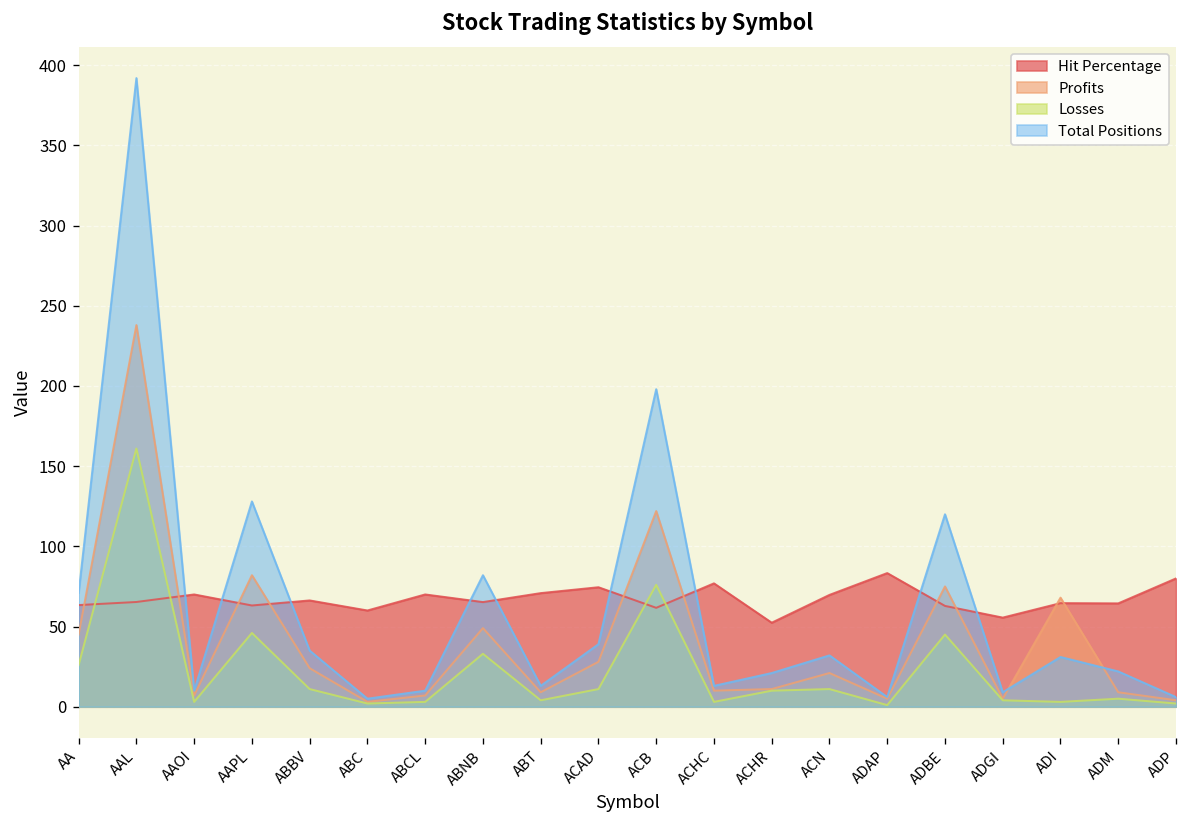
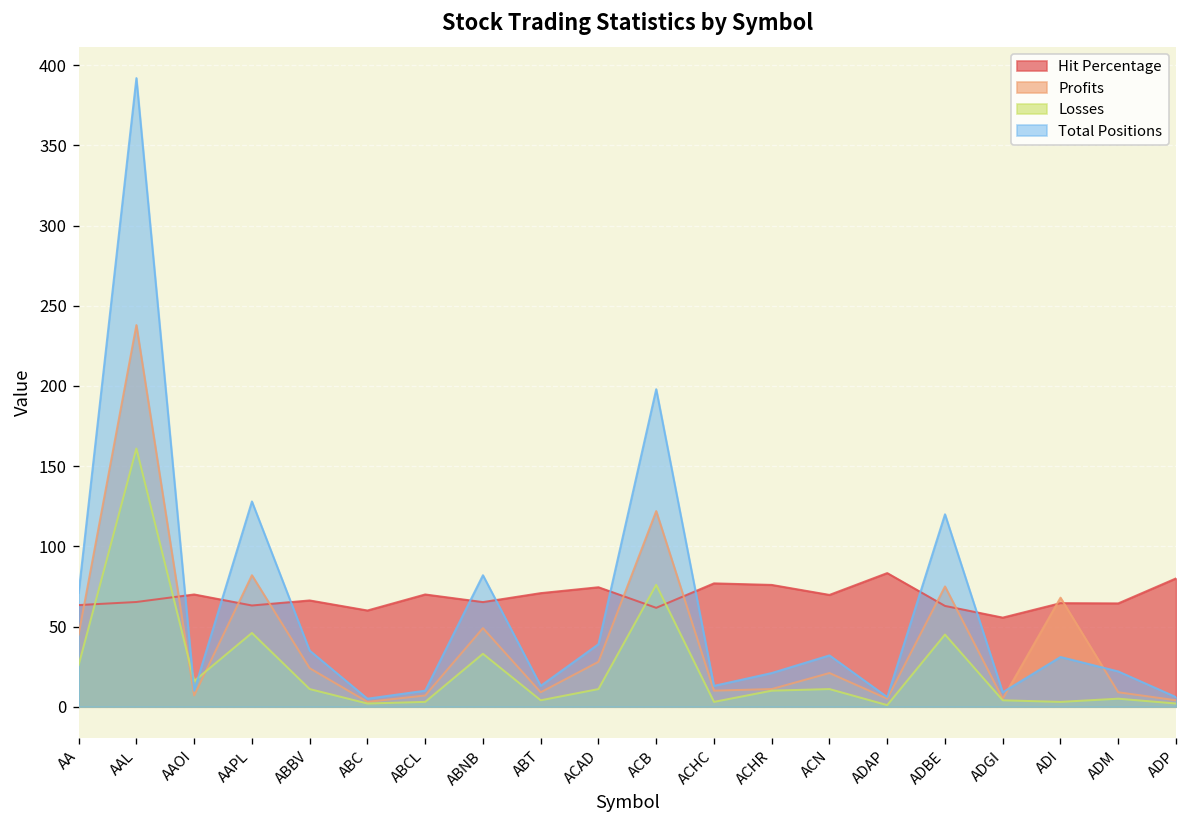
  {
    "Hit Percentage": {
      "AA": 63,
      "AAL": 65,
      "AAOI": 70,
      "AAPL": 63,
      "ABBV": 66,
      "ABC": 60,
      "ABCL": 70,
      "ABNB": 65,
      "ABT": 71,
      "ACAD": 75,
      "ACB": 62,
      "ACHC": 77,
-     "ACHR": 52,
+     "ACHR": 76,
      "ACN": 70,
      "ADAP": 83,
      "ADBE": 63,
      "ADGI": 56,
      "ADI": 65,
      "ADM": 64,
      "ADP": 80
    },
    "Profits": {
      "AA": 45,
      "AAL": 238,
      "AAOI": 7,
      "AAPL": 82,
      "ABBV": 24,
      "ABCL": 7,
      "ABNB": 49,
      "ABT": 9,
      "ACAD": 28,
      "ACB": 122,
      "ACHC": 10,
      "ACN": 21,
      "ADBE": 75,
      "ADI": 68,
      "ADM": 9,
      "ADP": 4
    },
    "Losses": {
      "AA": 26,
      "AAL": 161,
-     "AAOI": 3,
+     "AAOI": 16,
      "AAPL": 46,
      "ABBV": 11,
      "ABCL": 3,
      "ABNB": 33,
      "ABT": 4,
      "ACAD": 11,
      "ACB": 76,
      "ACHC": 3,
      "ACN": 11,
      "ADAP": 1,
      "ADBE": 45,
      "ADI": 3,
      "ADM": 5,
      "ADP": 2
    },
    "Total Positions": {
      "AA": 71,
      "AAL": 392,
      "AAOI": 10,
      "AAPL": 128,
      "ABBV": 35,
      "ABC": 5,
      "ABCL": 10,
      "ABNB": 82,
      "ABT": 13,
      "ACAD": 39,
      "ACB": 198,
      "ACHC": 13,
      "ACHR": 21,
      "ACN": 32,
      "ADBE": 120,
      "ADGI": 9,
      "ADI": 31,
      "ADM": 22,
      "ADP": 6
    }
  }
